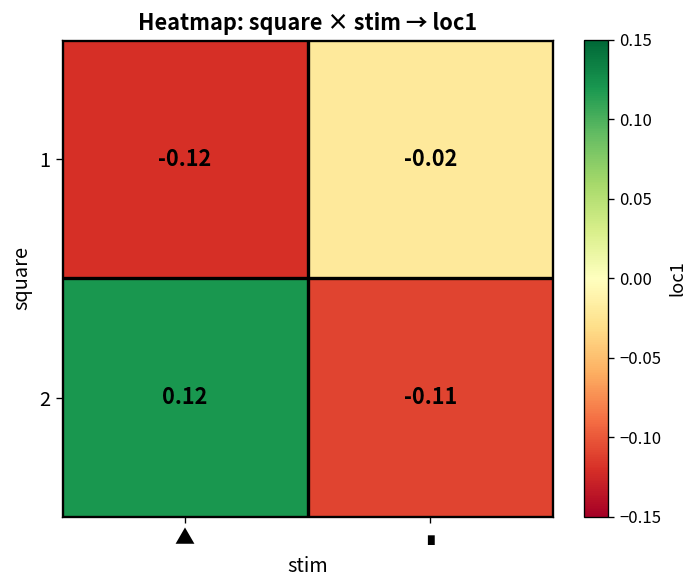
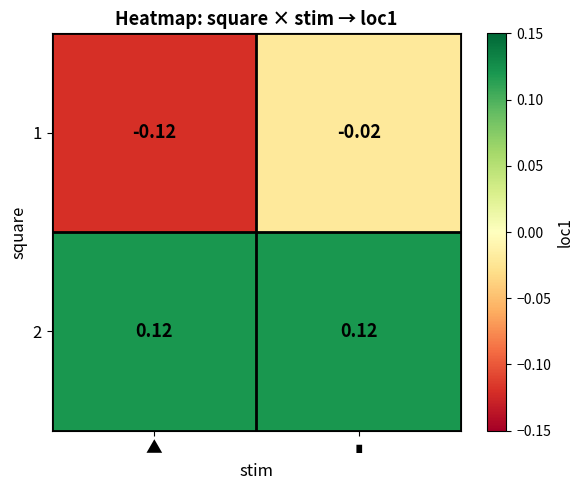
  {
    "1": {
      "▲": -0.12,
      "∎": -0.02
    },
    "2": {
      "▲": 0.12,
-     "∎": -0.11
+     "∎": 0.12
    }
  }
